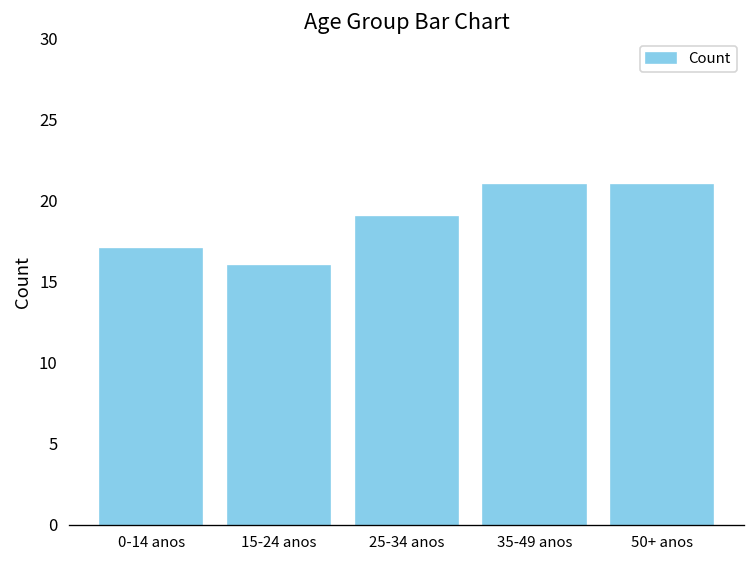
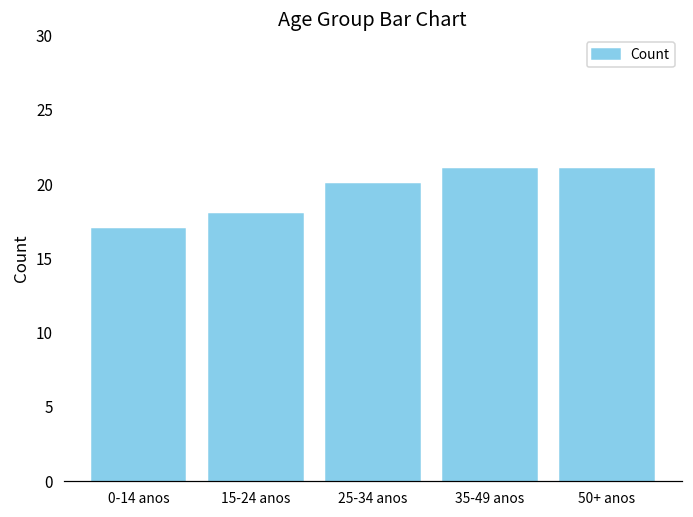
  {
    "0-14 anos": 17,
-   "15-24 anos": 16,
-   "25-34 anos": 19,
+   "15-24 anos": 18,
+   "25-34 anos": 20,
    "35-49 anos": 21,
    "50+ anos": 21
  }
